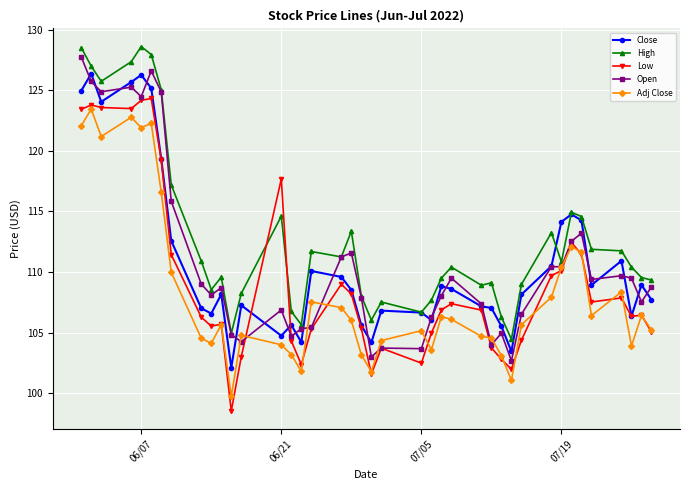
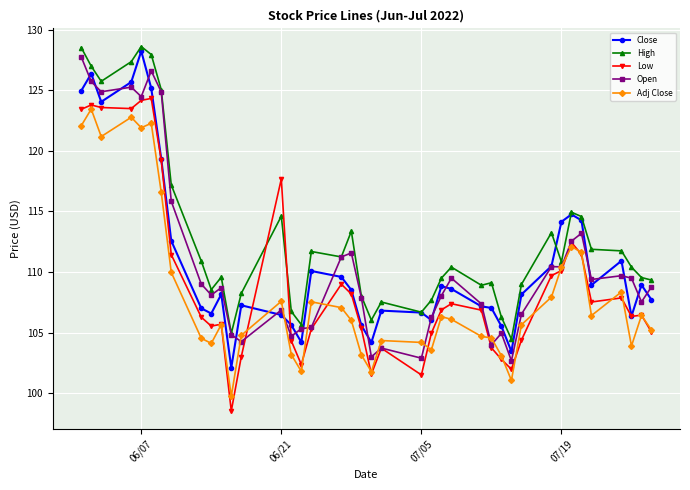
  {
    "Close": {
-     "06/07": 126.3,
-     "06/21": 104.7,
+     "06/07": 128.2,
+     "06/21": 106.5,
      "07/19": 114.1
    },
    "High": {
      "06/07": 128.6,
      "06/21": 114.6,
      "07/19": 110.8
    },
    "Low": {
      "06/07": 124.2,
      "06/21": 117.7,
-     "07/05": 102.5,
+     "07/05": 101.5,
      "07/19": 110.1
    },
    "Open": {
      "06/07": 124.5,
      "06/21": 106.9,
-     "07/05": 103.7
+     "07/05": 102.9
    },
    "Adj Close": {
      "06/07": 121.9,
-     "06/21": 104.0,
-     "07/05": 105.2
+     "06/21": 107.6,
+     "07/05": 104.2
    }
  }
